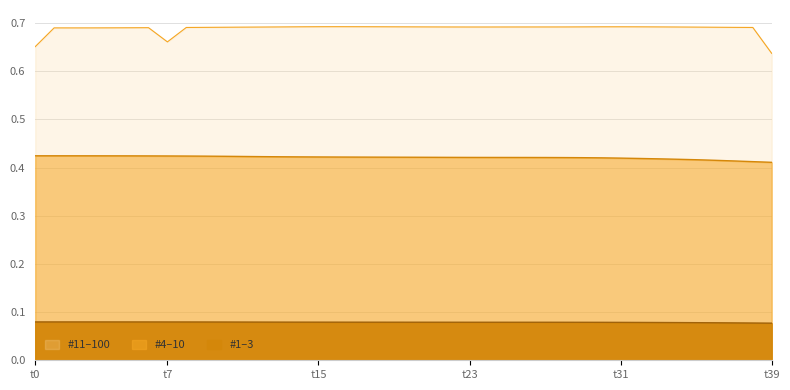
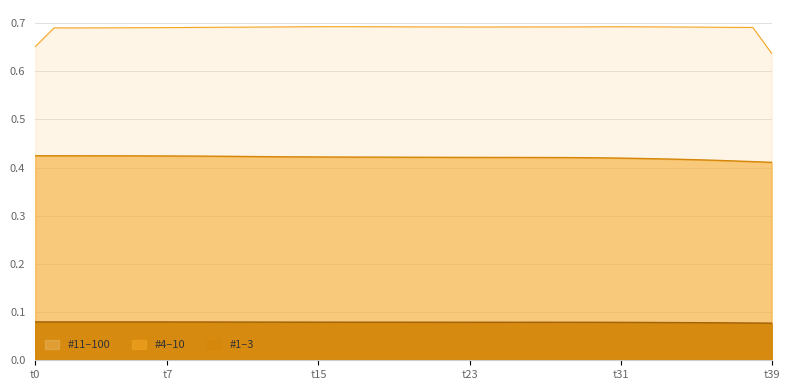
  {
    "#11–100": {
      "t0": 0.65,
-     "t7": 0.66,
+     "t7": 0.69,
      "t15": 0.69,
      "t23": 0.69,
      "t31": 0.69,
      "t39": 0.64
    }
  }
